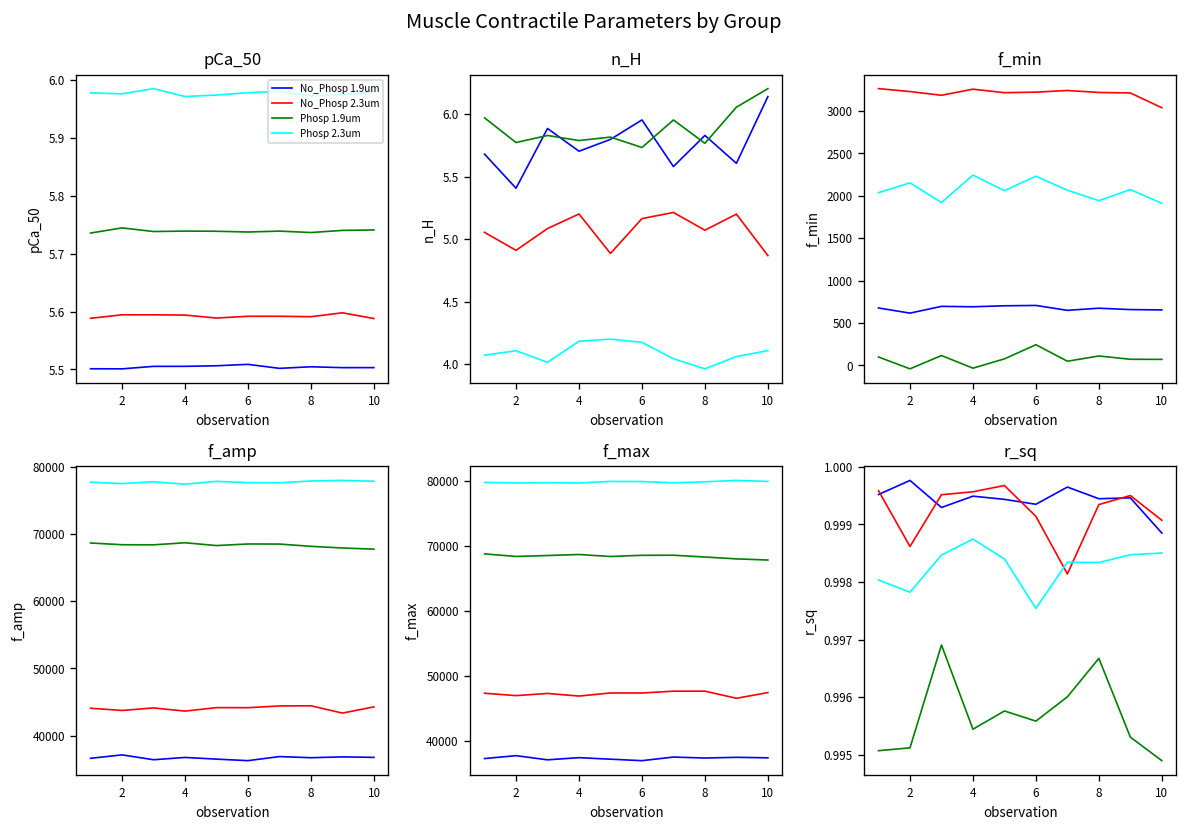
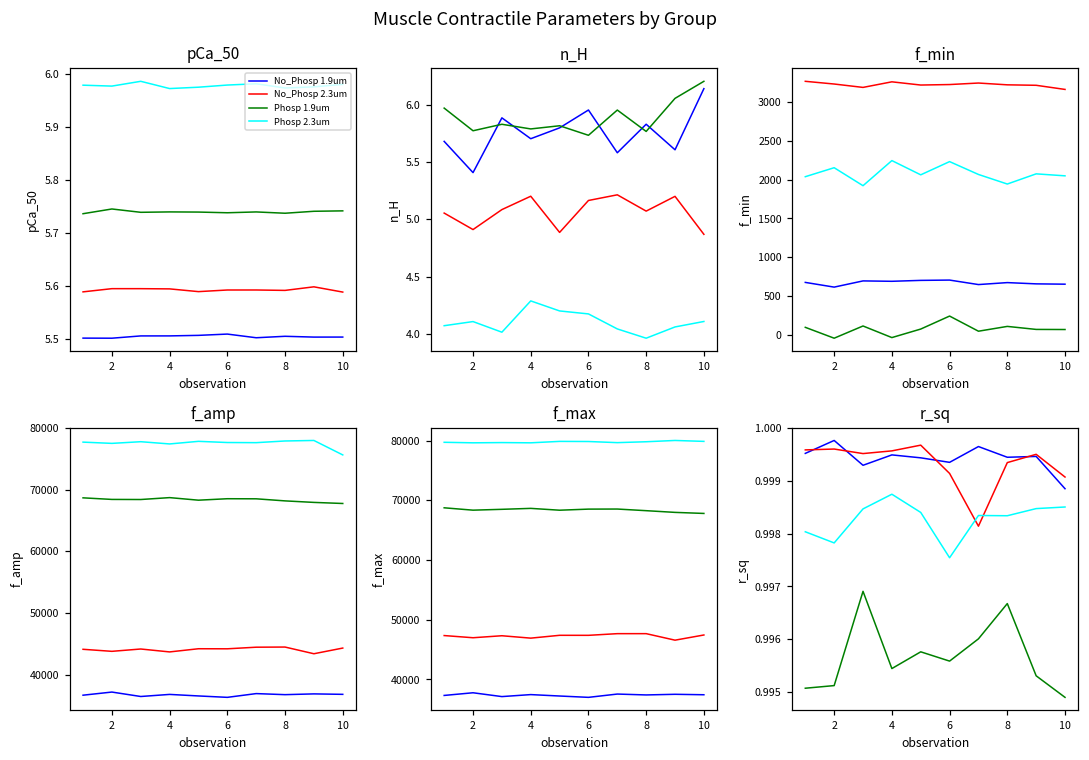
  {
    "pCa_50": {
      "No_Phosp 1.9um": {
        "2": 5.50,
        "4": 5.51,
        "6": 5.51,
        "8": 5.50,
        "10": 5.50
      },
      "No_Phosp 2.3um": {
        "2": 5.59,
        "4": 5.59,
        "6": 5.59,
        "8": 5.59,
        "10": 5.59
      },
      "Phosp 1.9um": {
        "2": 5.74,
        "4": 5.74,
        "6": 5.74,
        "8": 5.74,
        "10": 5.74
      },
      "Phosp 2.3um": {
        "2": 5.98,
        "4": 5.97,
        "6": 5.98
      }
    },
    "n_H": {
      "No_Phosp 1.9um": {
        "2": 5.41,
        "4": 5.70,
        "6": 5.95,
        "8": 5.83,
        "10": 6.14
      },
      "No_Phosp 2.3um": {
        "2": 4.91,
        "4": 5.20,
        "6": 5.16,
        "8": 5.07,
        "10": 4.87
      },
      "Phosp 1.9um": {
        "2": 5.77,
        "4": 5.79,
        "6": 5.73,
        "8": 5.77,
        "10": 6.20
      },
      "Phosp 2.3um": {
        "2": 4.11,
-       "4": 4.18,
+       "4": 4.29,
        "6": 4.17,
        "8": 3.96,
        "10": 4.11
      }
    },
    "f_min": {
      "No_Phosp 1.9um": {
        "2": 600,
        "4": 700,
        "6": 700,
        "8": 700,
        "10": 700
      },
      "No_Phosp 2.3um": {
        "2": 3200,
        "4": 3300,
        "6": 3200,
        "8": 3200,
-       "10": 3000
+       "10": 3200
      },
      "Phosp 1.9um": {
        "2": 0,
        "4": 0,
        "6": 200,
        "8": 100,
        "10": 100
      },
      "Phosp 2.3um": {
        "2": 2200,
        "4": 2200,
        "6": 2200,
        "8": 1900,
-       "10": 1900
+       "10": 2000
      }
    },
    "f_amp": {
      "No_Phosp 1.9um": {
        "2": 37000,
        "4": 37000,
        "6": 36000,
        "8": 37000,
        "10": 37000
      },
      "No_Phosp 2.3um": {
        "2": 44000,
        "4": 44000,
        "6": 44000,
        "8": 44000,
        "10": 44000
      },
      "Phosp 1.9um": {
        "2": 68000,
        "4": 69000,
        "6": 69000,
        "8": 68000,
        "10": 68000
      },
      "Phosp 2.3um": {
        "2": 77000,
        "4": 77000,
        "6": 78000,
        "8": 78000,
-       "10": 78000
+       "10": 76000
      }
    },
    "f_max": {
      "No_Phosp 1.9um": {
        "2": 38000,
        "4": 37000,
        "6": 37000,
        "8": 37000,
        "10": 37000
      },
      "No_Phosp 2.3um": {
        "2": 47000,
        "4": 47000,
        "6": 47000,
        "8": 48000,
        "10": 47000
      },
      "Phosp 1.9um": {
        "2": 68000,
        "4": 69000,
        "6": 69000,
        "8": 68000,
        "10": 68000
      },
      "Phosp 2.3um": {
        "2": 80000,
        "4": 80000,
        "6": 80000,
        "8": 80000,
        "10": 80000
      }
    },
    "r_sq": {
      "No_Phosp 1.9um": {
        "2": 0.9998,
        "4": 0.9995,
        "6": 0.9994,
        "8": 0.9994,
        "10": 0.9989
      },
      "No_Phosp 2.3um": {
-       "2": 0.9986,
+       "2": 0.9996,
        "4": 0.9996,
        "6": 0.9991,
        "8": 0.9993,
        "10": 0.9991
      },
      "Phosp 1.9um": {
        "2": 0.9951,
        "4": 0.9954,
        "6": 0.9956,
        "8": 0.9967,
        "10": 0.9949
      },
      "Phosp 2.3um": {
        "2": 0.9978,
        "4": 0.9987,
        "6": 0.9975,
        "8": 0.9983,
        "10": 0.9985
      }
    }
  }
